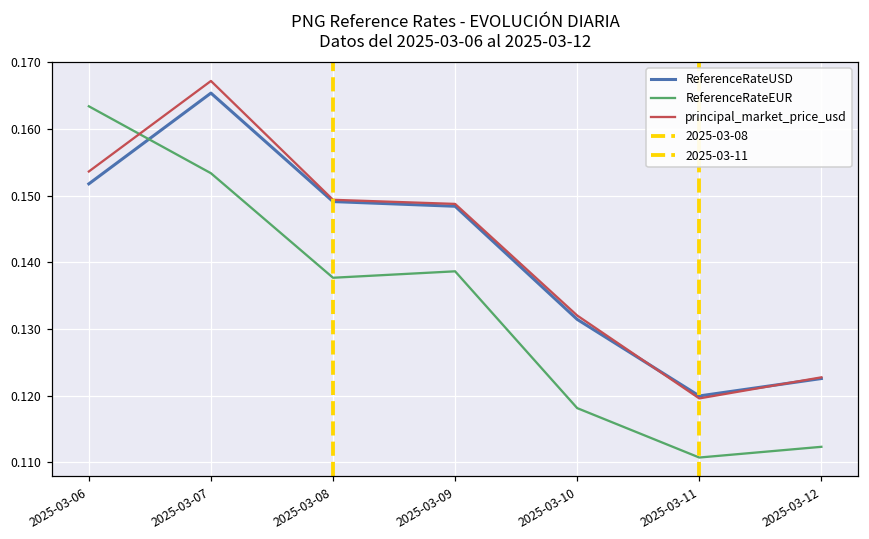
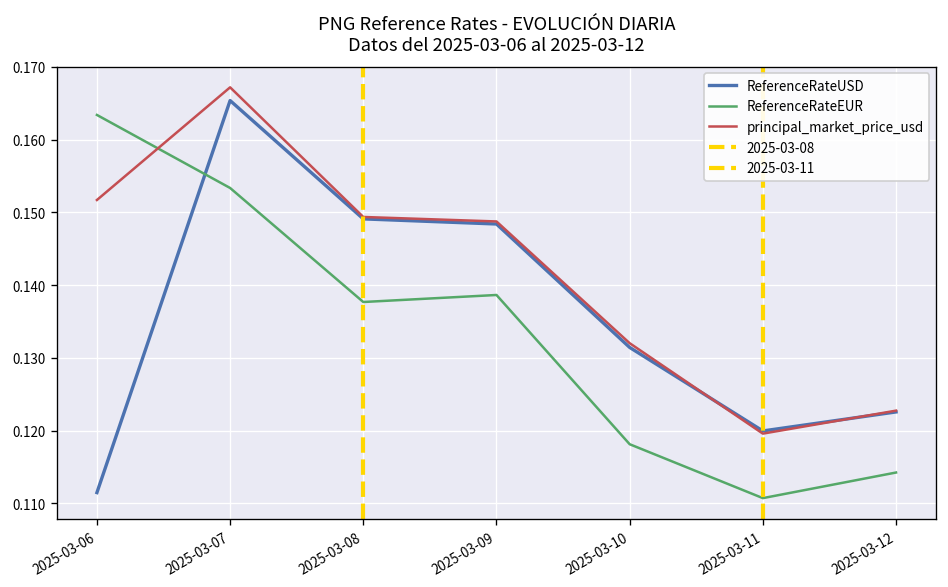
  {
    "ReferenceRateUSD": {
-     "2025-03-06": 0.152,
+     "2025-03-06": 0.111,
      "2025-03-07": 0.165,
      "2025-03-10": 0.131
    },
    "ReferenceRateEUR": {
      "2025-03-06": 0.163,
      "2025-03-07": 0.153,
      "2025-03-08": 0.138,
      "2025-03-09": 0.139,
      "2025-03-10": 0.118,
      "2025-03-11": 0.111,
-     "2025-03-12": 0.112
+     "2025-03-12": 0.114
    },
    "principal_market_price_usd": {
-     "2025-03-06": 0.154,
+     "2025-03-06": 0.152,
      "2025-03-07": 0.167,
      "2025-03-10": 0.132
    }
  }
